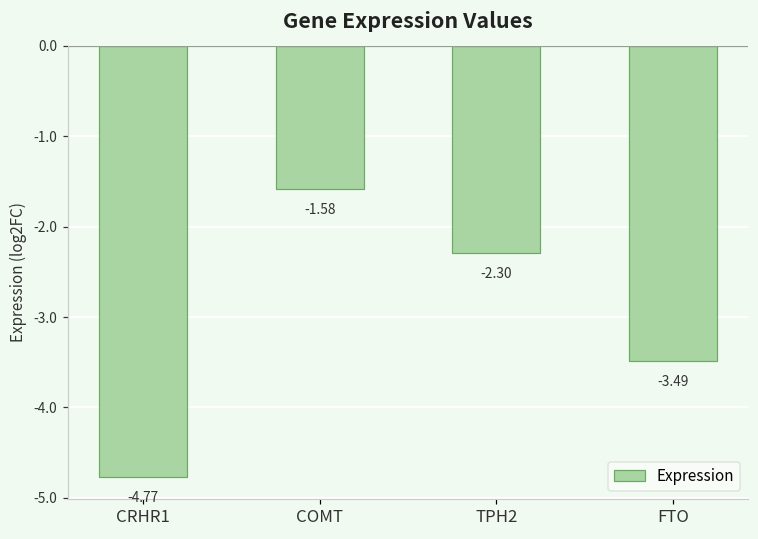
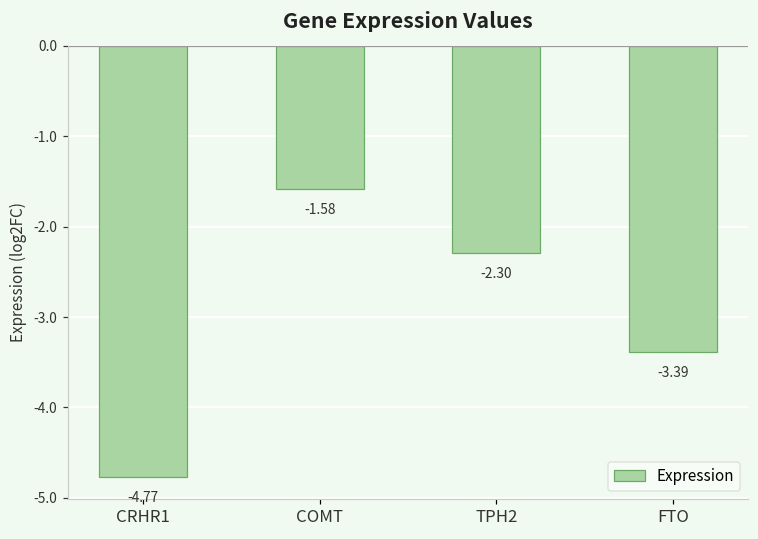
  {
    "CRHR1": -4.77,
    "COMT": -1.58,
    "TPH2": -2.30,
-   "FTO": -3.49
+   "FTO": -3.39
  }
